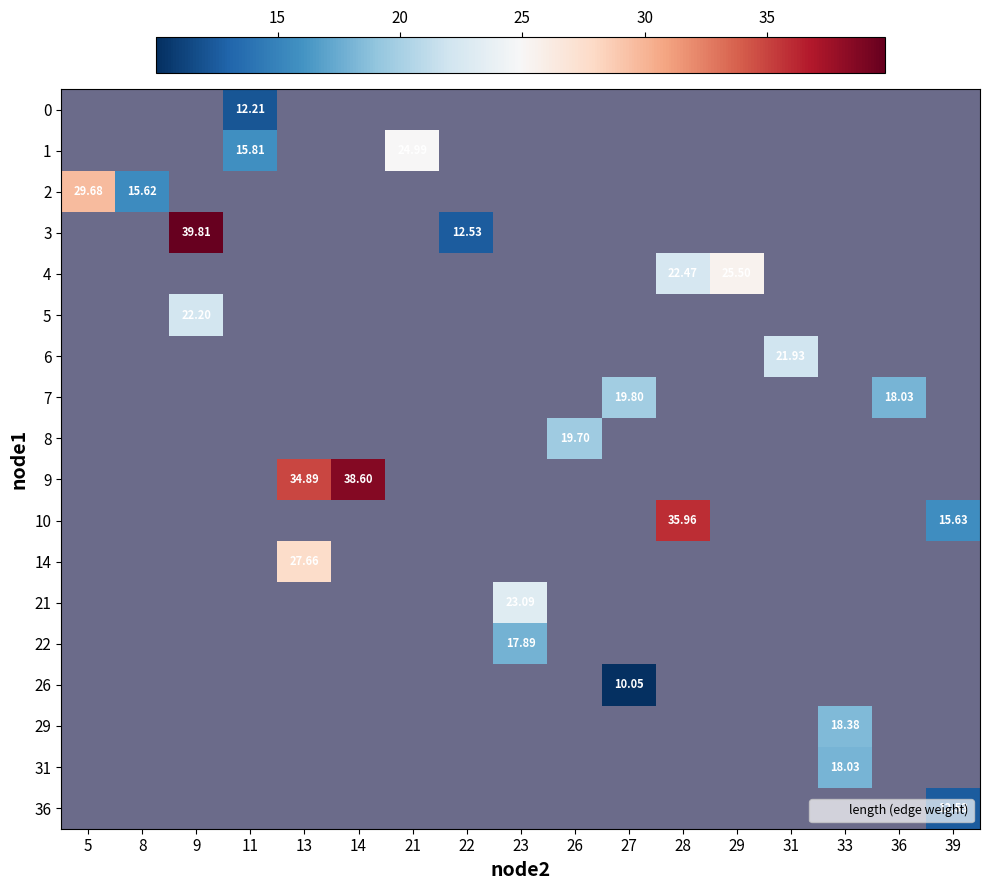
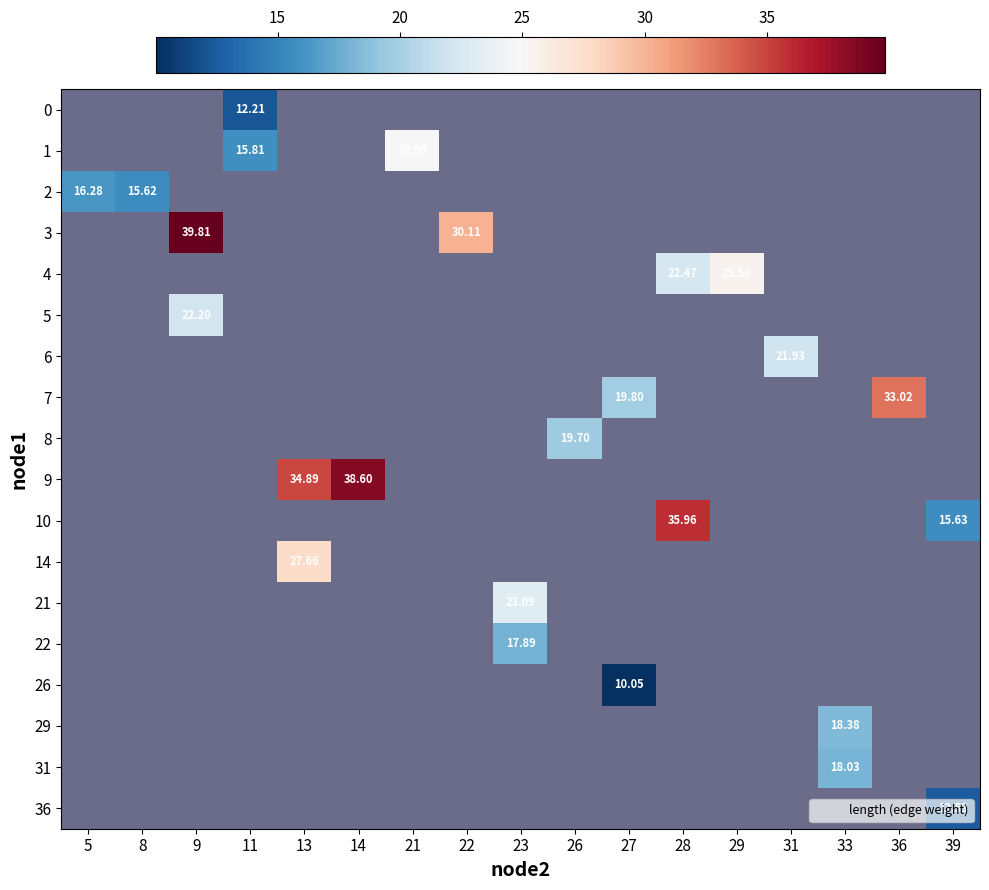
  {
    "0": {
      "11": 12.21
    },
    "1": {
      "11": 15.81
    },
    "2": {
-     "5": 29.68,
+     "5": 16.28,
      "8": 15.62
    },
    "3": {
      "9": 39.81,
-     "22": 12.53
+     "22": 30.11
    },
    "7": {
      "27": 19.80,
-     "36": 18.03
+     "36": 33.02
    },
    "8": {
      "26": 19.70
    },
    "9": {
      "13": 34.89,
      "14": 38.60
    },
    "10": {
      "28": 35.96,
      "39": 15.63
    },
    "14": {
      "13": 27.66
    },
    "22": {
      "23": 17.89
    },
    "26": {
      "27": 10.05
    },
    "29": {
      "33": 18.38
    },
    "31": {
      "33": 18.03
    }
  }
